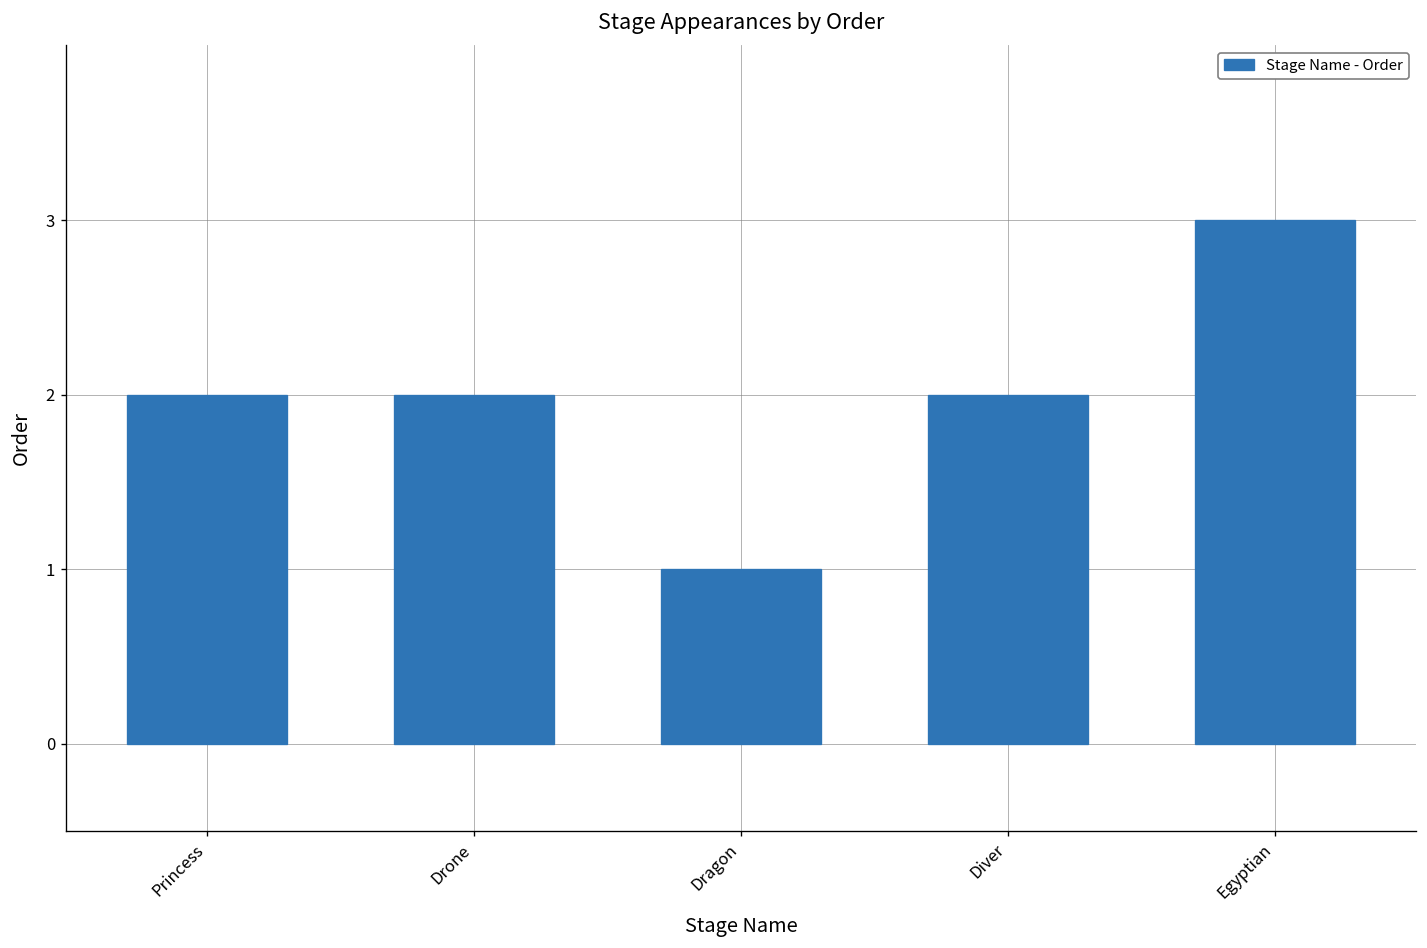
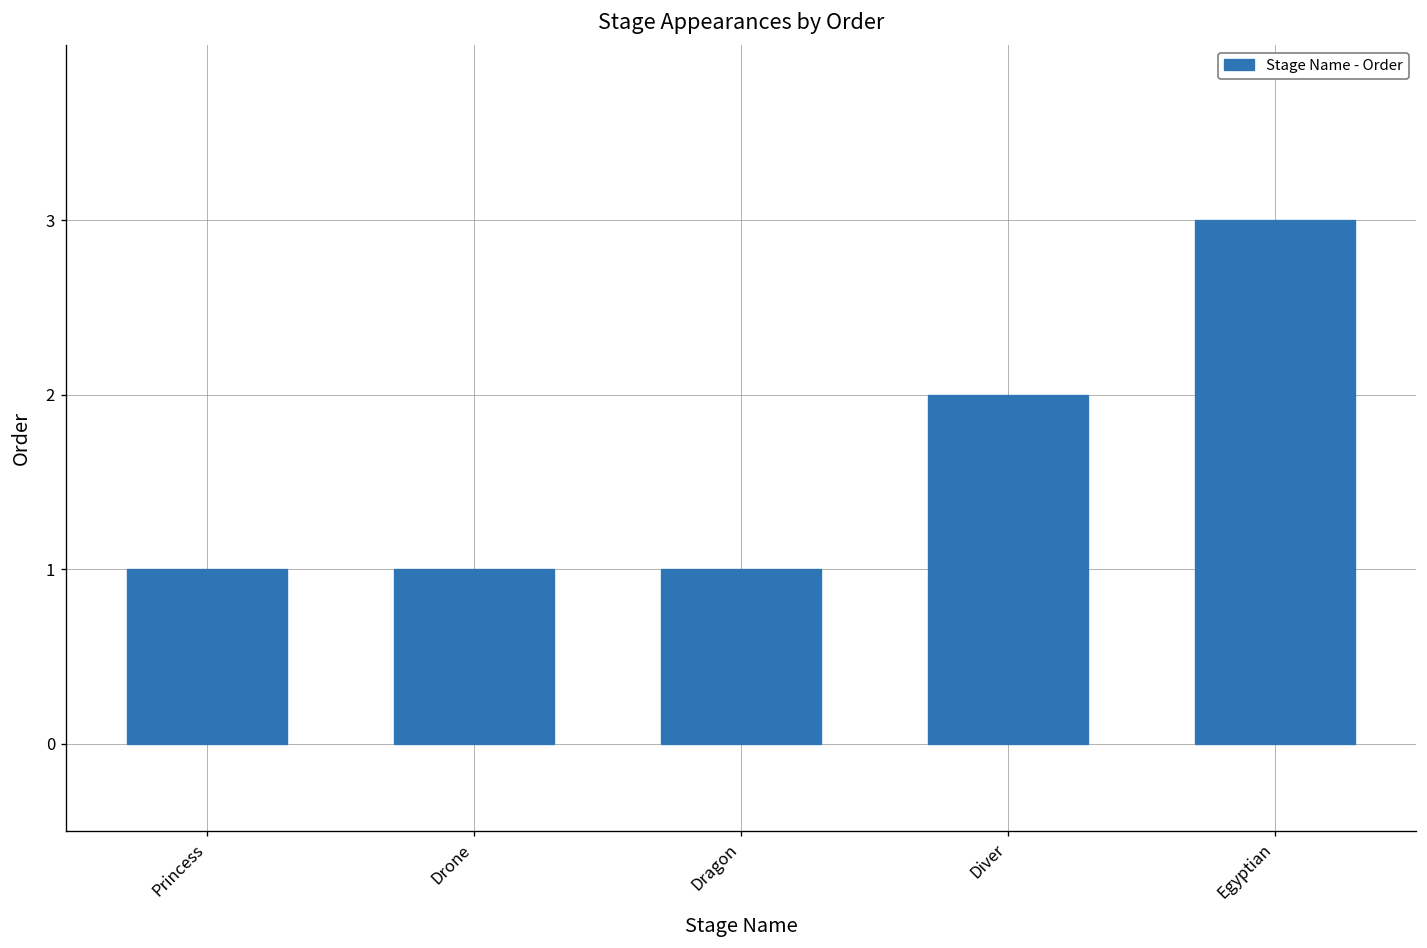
  {
-   "Princess": 2,
-   "Drone": 2,
+   "Princess": 1,
+   "Drone": 1,
    "Dragon": 1,
    "Diver": 2,
    "Egyptian": 3
  }
